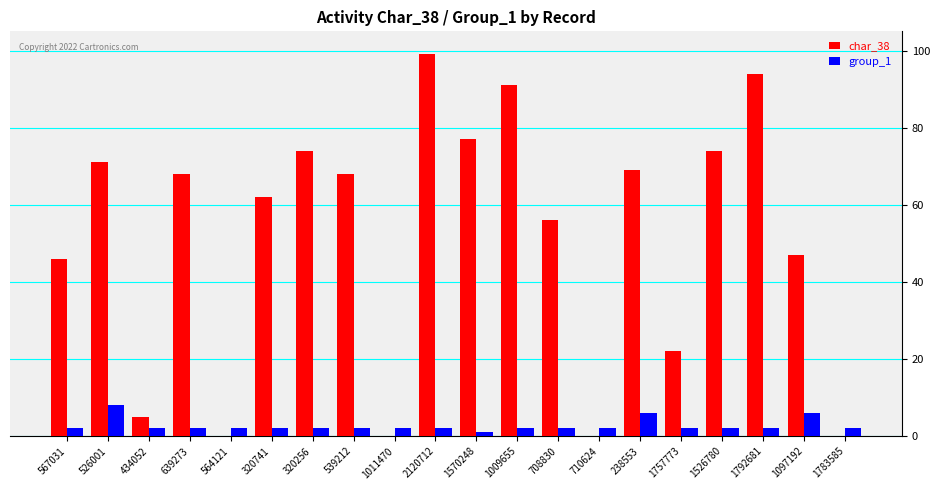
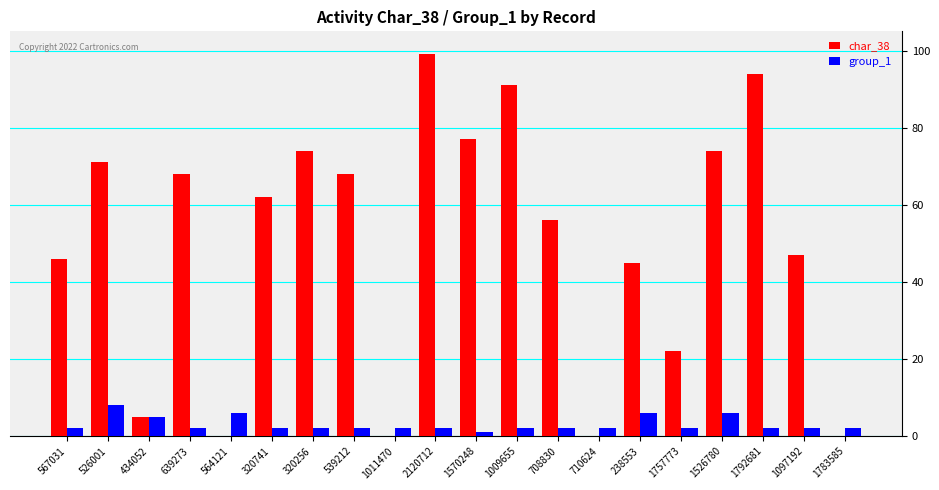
  {
    "char_38": {
      "567031": 46,
      "526001": 71,
      "434052": 5,
      "639273": 68,
      "564121": 0,
      "320741": 62,
      "320256": 74,
      "539212": 68,
      "1011470": 0,
      "2120712": 99,
      "1570248": 77,
      "1009655": 91,
      "708830": 56,
      "710624": 0,
-     "238553": 69,
+     "238553": 45,
      "1757773": 22,
      "1526780": 74,
      "1792681": 94,
      "1097192": 47,
      "1783585": 0
    },
    "group_1": {
      "567031": 2,
      "526001": 8,
-     "434052": 2,
+     "434052": 5,
      "639273": 2,
-     "564121": 2,
+     "564121": 6,
      "320741": 2,
      "320256": 2,
      "539212": 2,
      "1011470": 2,
      "2120712": 2,
      "1570248": 1,
      "1009655": 2,
      "708830": 2,
      "710624": 2,
      "238553": 6,
      "1757773": 2,
-     "1526780": 2,
+     "1526780": 6,
      "1792681": 2,
-     "1097192": 6,
+     "1097192": 2,
      "1783585": 2
    }
  }
